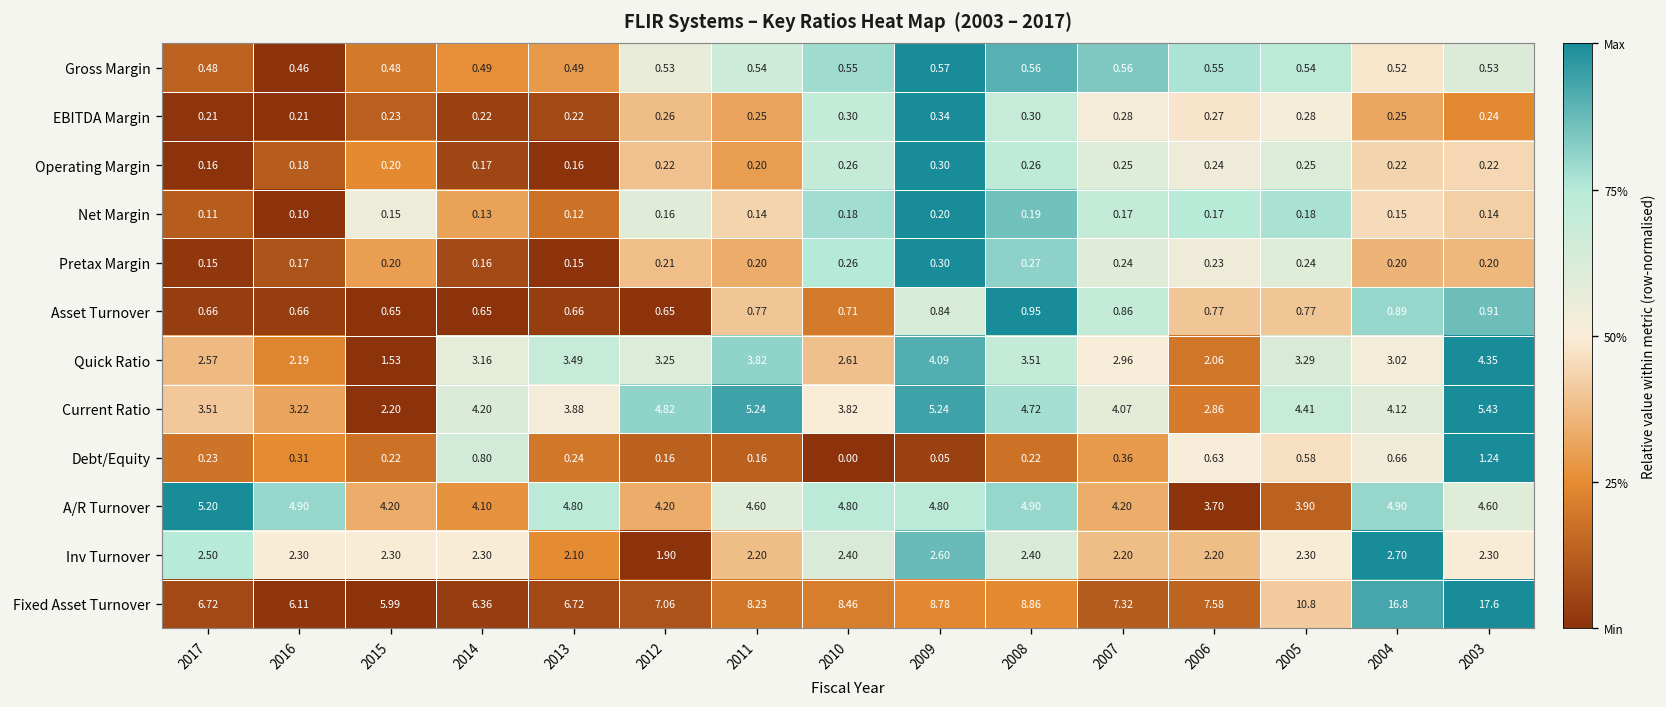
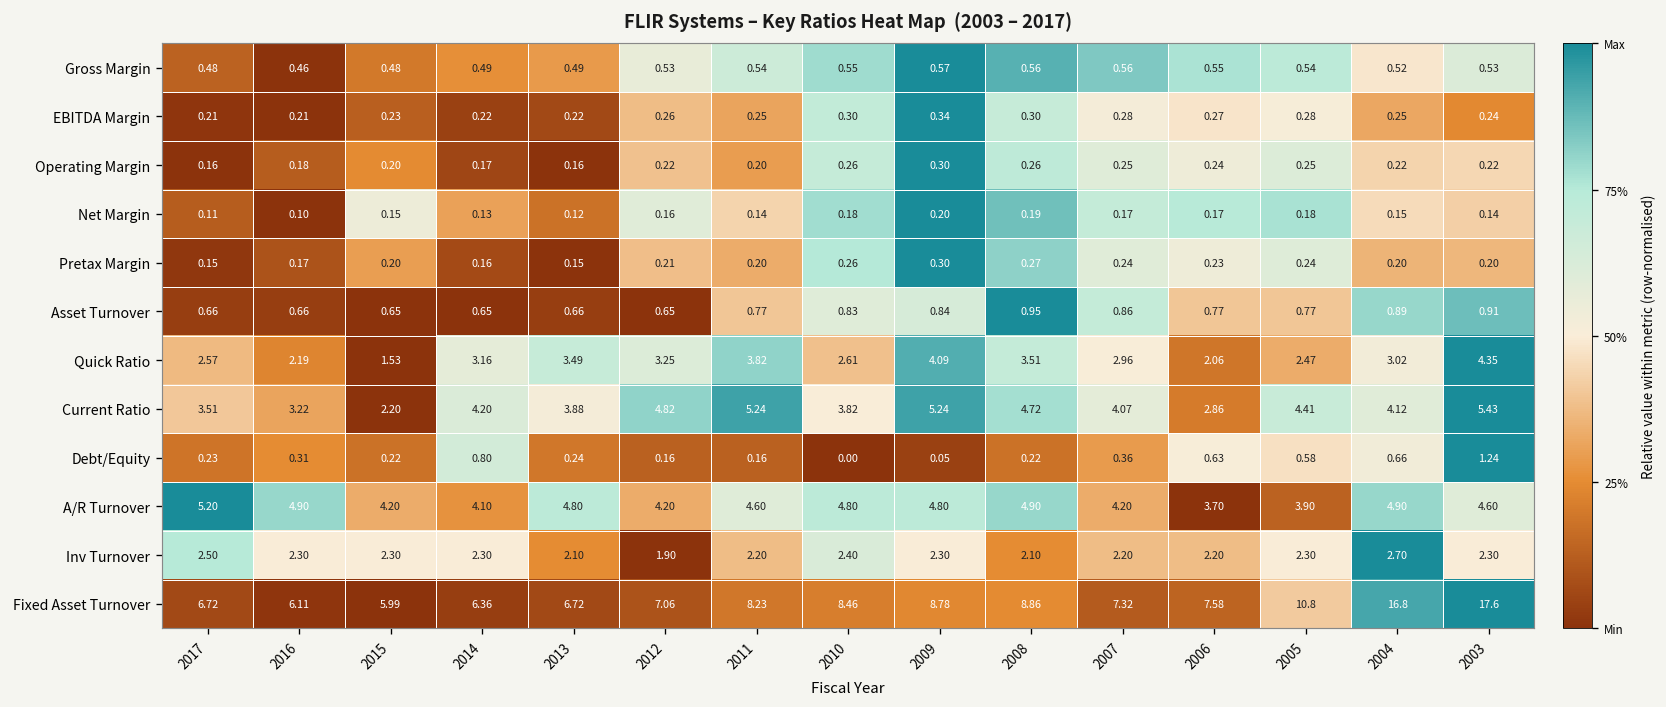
  {
    "Gross Margin": {
      "2017": 0.48,
      "2016": 0.46,
      "2015": 0.48,
      "2014": 0.49,
      "2013": 0.49,
      "2012": 0.53,
      "2011": 0.54,
      "2010": 0.55,
      "2009": 0.57,
      "2008": 0.56,
      "2007": 0.56,
      "2006": 0.55,
      "2005": 0.54,
      "2004": 0.52,
      "2003": 0.53
    },
    "EBITDA Margin": {
      "2017": 0.21,
      "2016": 0.21,
      "2015": 0.23,
      "2014": 0.22,
      "2013": 0.22,
      "2012": 0.26,
      "2011": 0.25,
      "2010": 0.30,
      "2009": 0.34,
      "2008": 0.30,
      "2007": 0.28,
      "2006": 0.27,
      "2005": 0.28,
      "2004": 0.25,
      "2003": 0.24
    },
    "Operating Margin": {
      "2017": 0.16,
      "2016": 0.18,
      "2015": 0.20,
      "2014": 0.17,
      "2013": 0.16,
      "2012": 0.22,
      "2011": 0.20,
      "2010": 0.26,
      "2009": 0.30,
      "2008": 0.26,
      "2007": 0.25,
      "2006": 0.24,
      "2005": 0.25,
      "2004": 0.22,
      "2003": 0.22
    },
    "Net Margin": {
      "2017": 0.11,
      "2016": 0.10,
      "2015": 0.15,
      "2014": 0.13,
      "2013": 0.12,
      "2012": 0.16,
      "2011": 0.14,
      "2010": 0.18,
      "2009": 0.20,
      "2008": 0.19,
      "2007": 0.17,
      "2006": 0.17,
      "2005": 0.18,
      "2004": 0.15,
      "2003": 0.14
    },
    "Pretax Margin": {
      "2017": 0.15,
      "2016": 0.17,
      "2015": 0.20,
      "2014": 0.16,
      "2013": 0.15,
      "2012": 0.21,
      "2011": 0.20,
      "2010": 0.26,
      "2009": 0.30,
      "2008": 0.27,
      "2007": 0.24,
      "2006": 0.23,
      "2005": 0.24,
      "2004": 0.20,
      "2003": 0.20
    },
    "Asset Turnover": {
      "2017": 0.66,
      "2016": 0.66,
      "2015": 0.65,
      "2014": 0.65,
      "2013": 0.66,
      "2012": 0.65,
      "2011": 0.77,
-     "2010": 0.71,
+     "2010": 0.83,
      "2009": 0.84,
      "2008": 0.95,
      "2007": 0.86,
      "2006": 0.77,
      "2005": 0.77,
      "2004": 0.89,
      "2003": 0.91
    },
    "Quick Ratio": {
      "2017": 2.57,
      "2016": 2.19,
      "2015": 1.53,
      "2014": 3.16,
      "2013": 3.49,
      "2012": 3.25,
      "2011": 3.82,
      "2010": 2.61,
      "2009": 4.09,
      "2008": 3.51,
      "2007": 2.96,
      "2006": 2.06,
-     "2005": 3.29,
+     "2005": 2.47,
      "2004": 3.02,
      "2003": 4.35
    },
    "Current Ratio": {
      "2017": 3.51,
      "2016": 3.22,
      "2015": 2.20,
      "2014": 4.20,
      "2013": 3.88,
      "2012": 4.82,
      "2011": 5.24,
      "2010": 3.82,
      "2009": 5.24,
      "2008": 4.72,
      "2007": 4.07,
      "2006": 2.86,
      "2005": 4.41,
      "2004": 4.12,
      "2003": 5.43
    },
    "Debt/Equity": {
      "2017": 0.23,
      "2016": 0.31,
      "2015": 0.22,
      "2014": 0.80,
      "2013": 0.24,
      "2012": 0.16,
      "2011": 0.16,
      "2010": 0.00,
      "2009": 0.05,
      "2008": 0.22,
      "2007": 0.36,
      "2006": 0.63,
      "2005": 0.58,
      "2004": 0.66,
      "2003": 1.24
    },
    "A/R Turnover": {
      "2017": 5.20,
      "2016": 4.90,
      "2015": 4.20,
      "2014": 4.10,
      "2013": 4.80,
      "2012": 4.20,
      "2011": 4.60,
      "2010": 4.80,
      "2009": 4.80,
      "2008": 4.90,
      "2007": 4.20,
      "2006": 3.70,
      "2005": 3.90,
      "2004": 4.90,
      "2003": 4.60
    },
    "Inv Turnover": {
      "2017": 2.50,
      "2016": 2.30,
      "2015": 2.30,
      "2014": 2.30,
      "2013": 2.10,
      "2012": 1.90,
      "2011": 2.20,
      "2010": 2.40,
-     "2009": 2.60,
-     "2008": 2.40,
+     "2009": 2.30,
+     "2008": 2.10,
      "2007": 2.20,
      "2006": 2.20,
      "2005": 2.30,
      "2004": 2.70,
      "2003": 2.30
    },
    "Fixed Asset Turnover": {
      "2017": 6.72,
      "2016": 6.11,
      "2015": 5.99,
      "2014": 6.36,
      "2013": 6.72,
      "2012": 7.06,
      "2011": 8.23,
      "2010": 8.46,
      "2009": 8.78,
      "2008": 8.86,
      "2007": 7.32,
      "2006": 7.58,
      "2005": 10.8,
      "2004": 16.8,
      "2003": 17.6
    }
  }
